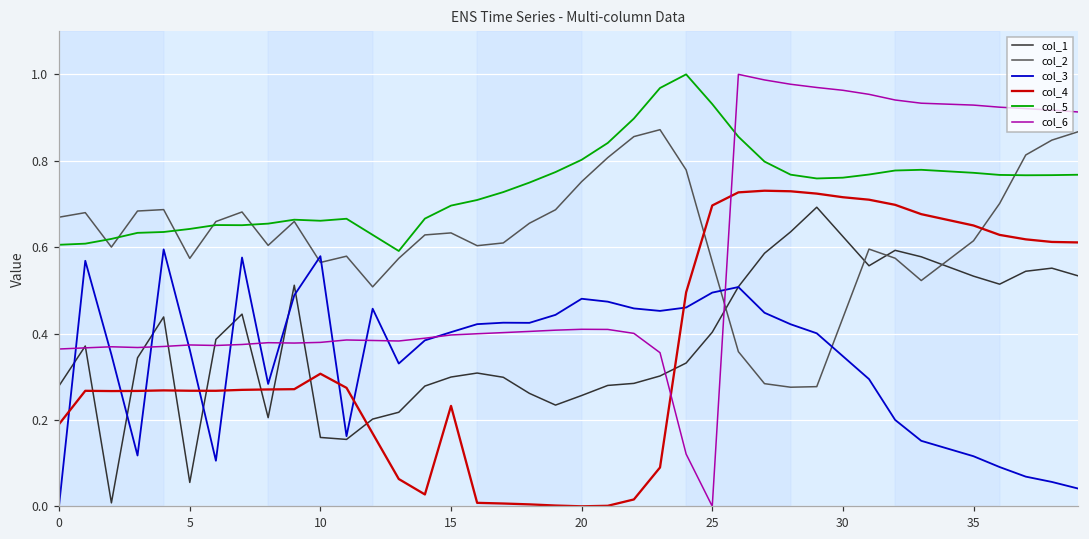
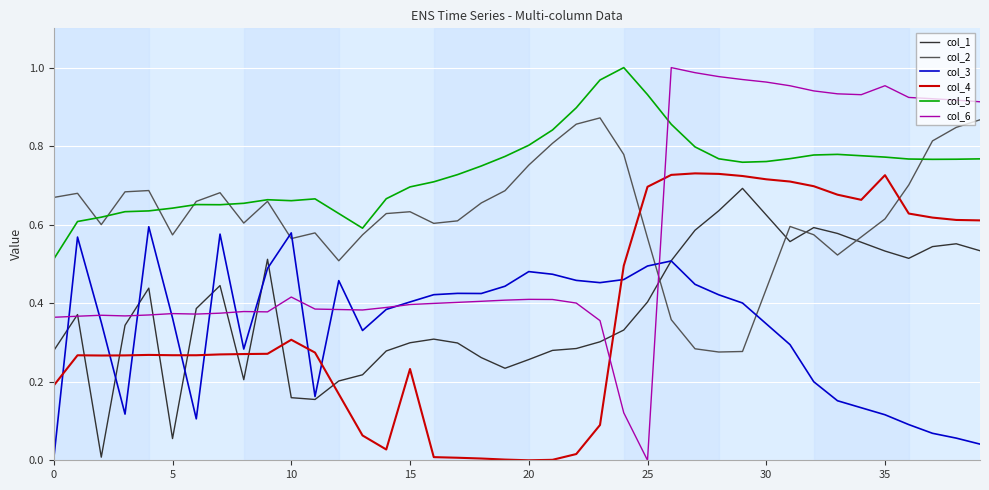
  {
    "col_3": {
      "0": 0.00,
      "5": 0.36,
      "10": 0.58,
      "20": 0.48,
      "25": 0.49,
      "30": 0.35,
      "35": 0.12
    },
    "col_4": {
      "0": 0.19,
      "5": 0.27,
      "10": 0.31,
      "15": 0.23,
      "20": 0.00,
      "25": 0.70,
      "30": 0.72,
-     "35": 0.65
+     "35": 0.73
    },
    "col_5": {
-     "0": 0.61,
+     "0": 0.51,
      "5": 0.64,
      "10": 0.66,
      "15": 0.70,
      "20": 0.80,
      "25": 0.93,
      "30": 0.76,
      "35": 0.77
    },
    "col_6": {
      "0": 0.36,
      "5": 0.37,
-     "10": 0.38,
+     "10": 0.42,
      "20": 0.41,
      "25": 0.00,
      "30": 0.96,
-     "35": 0.93
+     "35": 0.95
    }
  }
